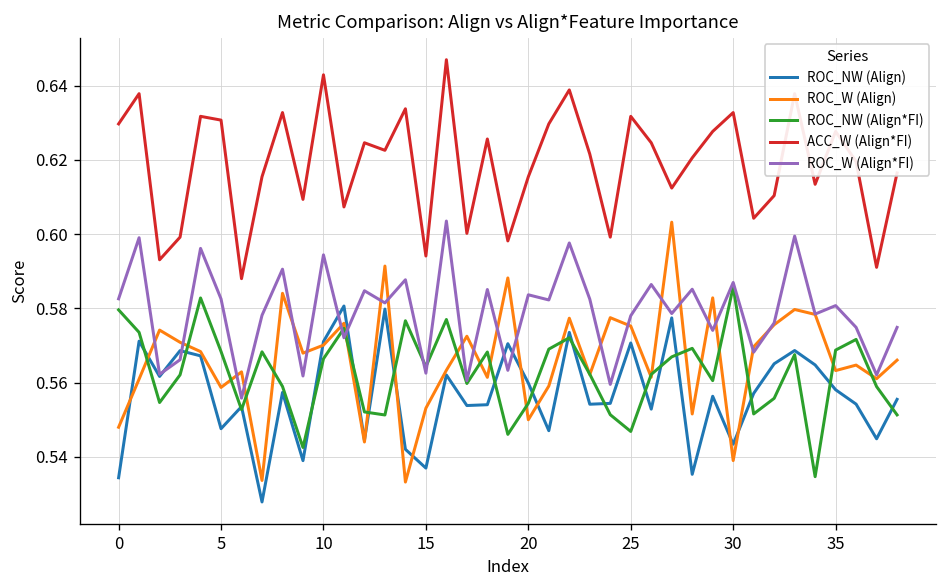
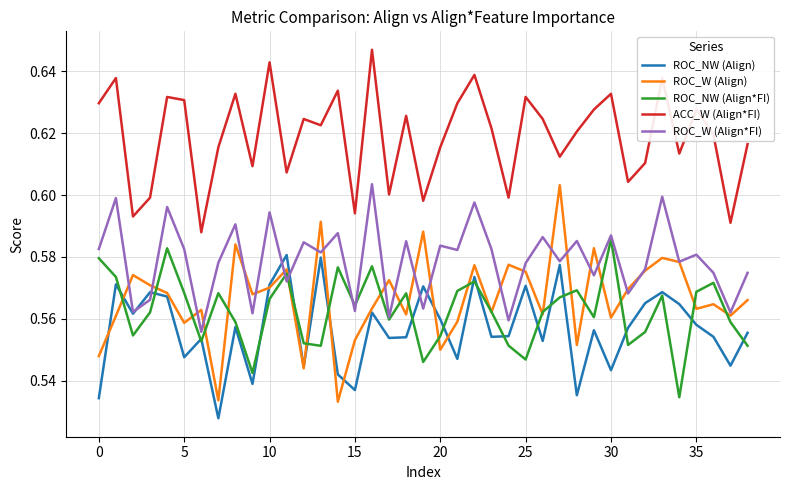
  {
    "ROC_NW (Align)": {
      "0": 0.534,
      "5": 0.548,
      "10": 0.571,
      "15": 0.537,
      "20": 0.560,
      "25": 0.571,
      "30": 0.543,
      "35": 0.558
    },
    "ROC_W (Align)": {
      "0": 0.548,
      "5": 0.559,
      "10": 0.570,
      "15": 0.553,
      "20": 0.550,
      "25": 0.575,
-     "30": 0.539,
+     "30": 0.560,
      "35": 0.563
    },
    "ROC_NW (Align*FI)": {
      "0": 0.580,
      "5": 0.568,
      "10": 0.566,
      "15": 0.564,
      "20": 0.554,
      "25": 0.547,
      "30": 0.586,
      "35": 0.569
    },
    "ACC_W (Align*FI)": {
      "0": 0.630,
      "5": 0.631,
      "10": 0.643,
      "15": 0.594,
      "20": 0.615,
      "25": 0.632,
      "30": 0.633
    },
    "ROC_W (Align*FI)": {
      "0": 0.583,
      "5": 0.583,
      "10": 0.594,
      "15": 0.563,
      "20": 0.584,
      "25": 0.578,
      "30": 0.587,
      "35": 0.581
    }
  }
